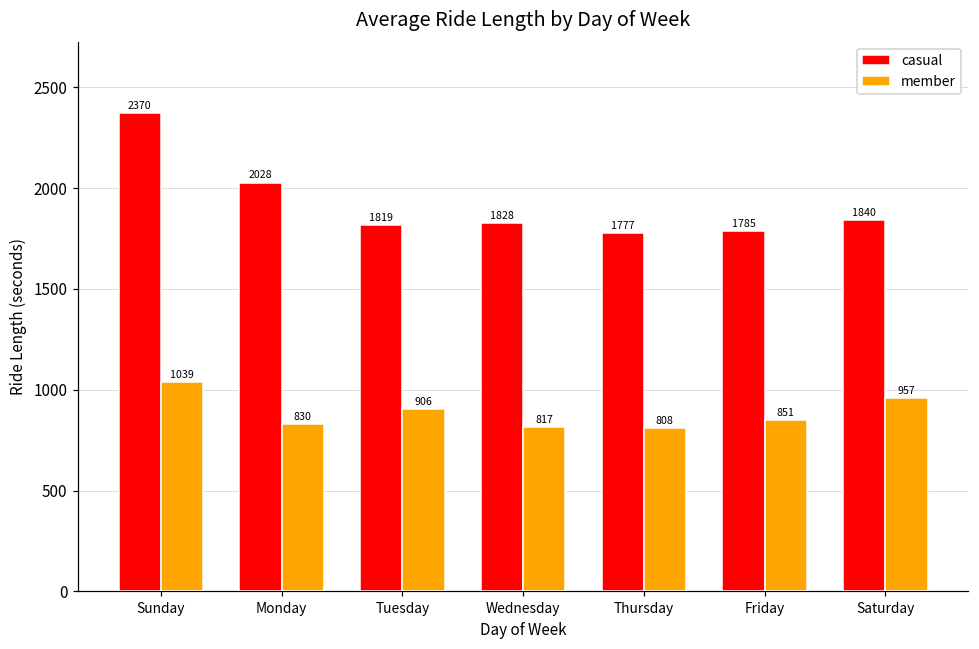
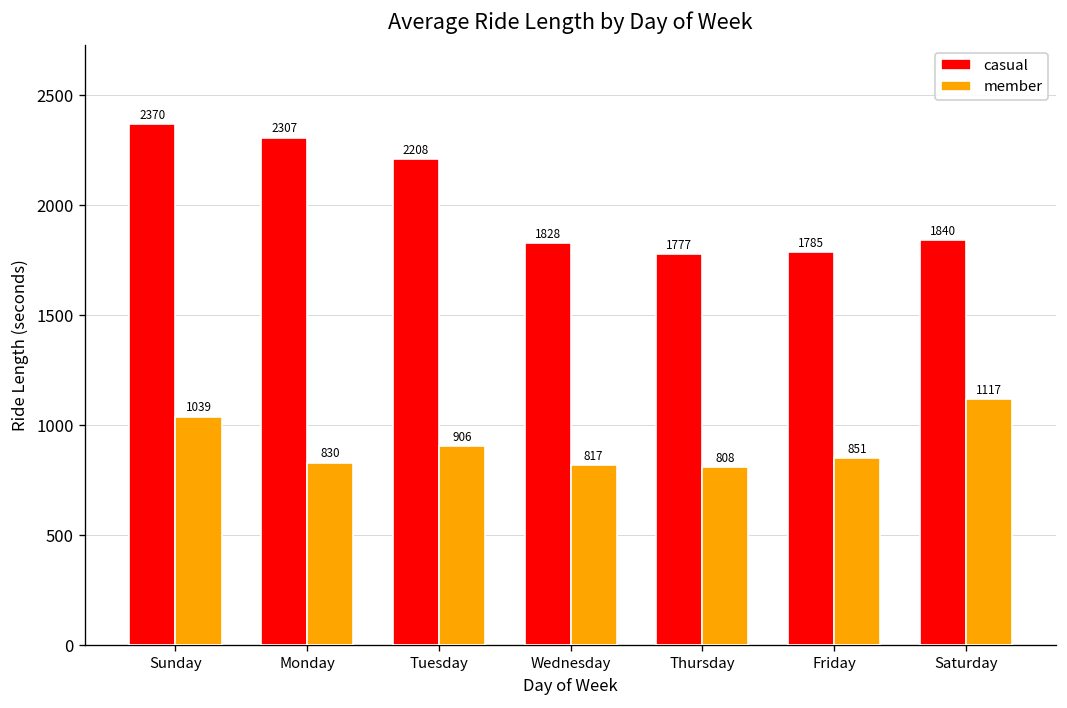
  {
    "casual": {
      "Sunday": 2370,
-     "Monday": 2028,
-     "Tuesday": 1819,
+     "Monday": 2307,
+     "Tuesday": 2208,
      "Wednesday": 1828,
      "Thursday": 1777,
      "Friday": 1785,
      "Saturday": 1840
    },
    "member": {
      "Sunday": 1039,
      "Monday": 830,
      "Tuesday": 906,
      "Wednesday": 817,
      "Thursday": 808,
      "Friday": 851,
-     "Saturday": 957
+     "Saturday": 1117
    }
  }
